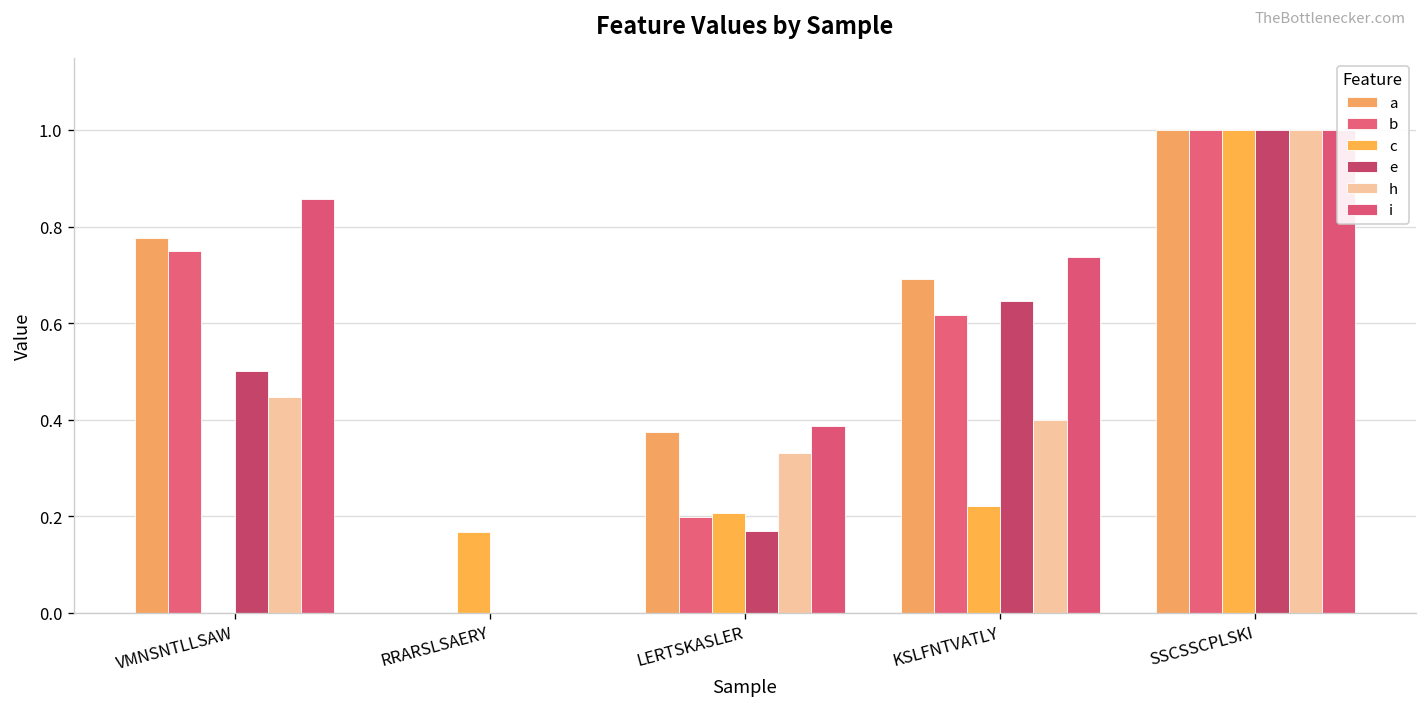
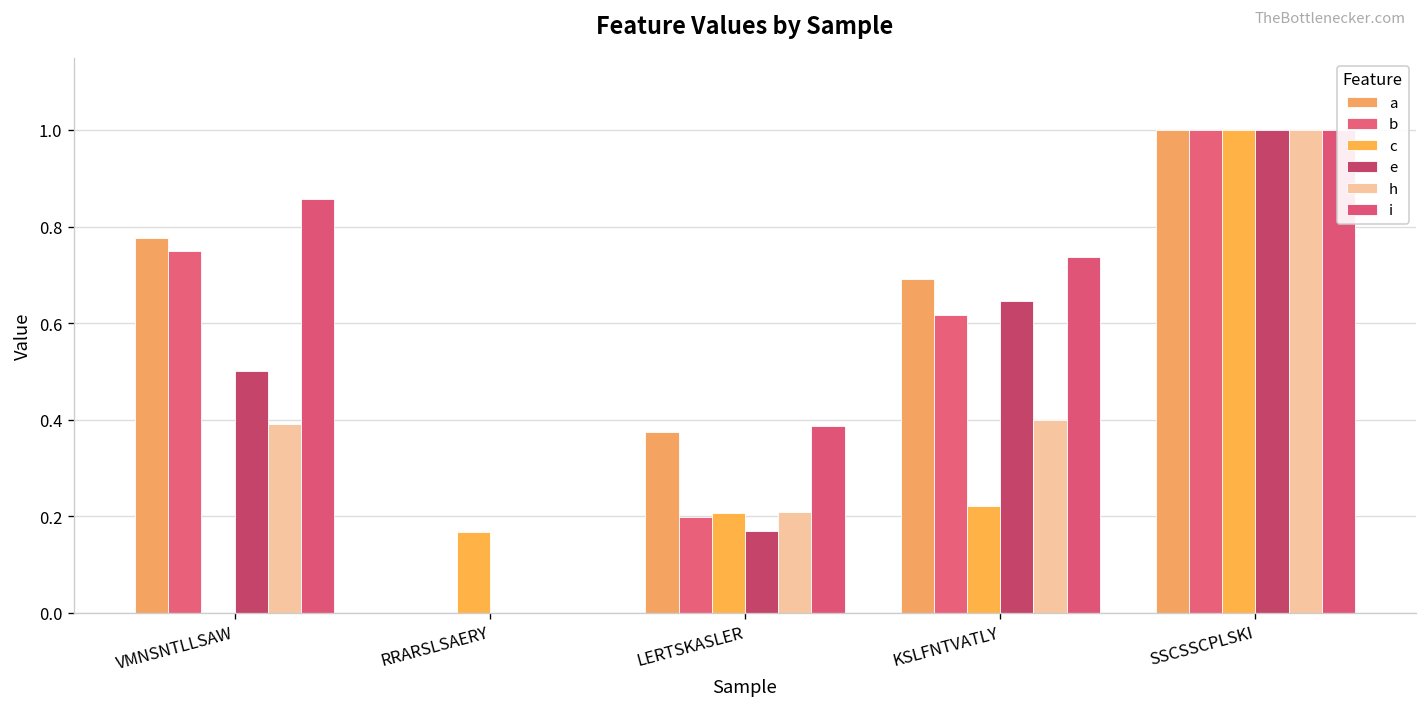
  {
    "h": {
-     "VMNSNTLLSAW": 0.45,
+     "VMNSNTLLSAW": 0.39,
      "RRARSLSAERY": 0.00,
-     "LERTSKASLER": 0.33,
+     "LERTSKASLER": 0.21,
      "KSLFNTVATLY": 0.40,
      "SSCSSCPLSKI": 1.00
    }
  }
